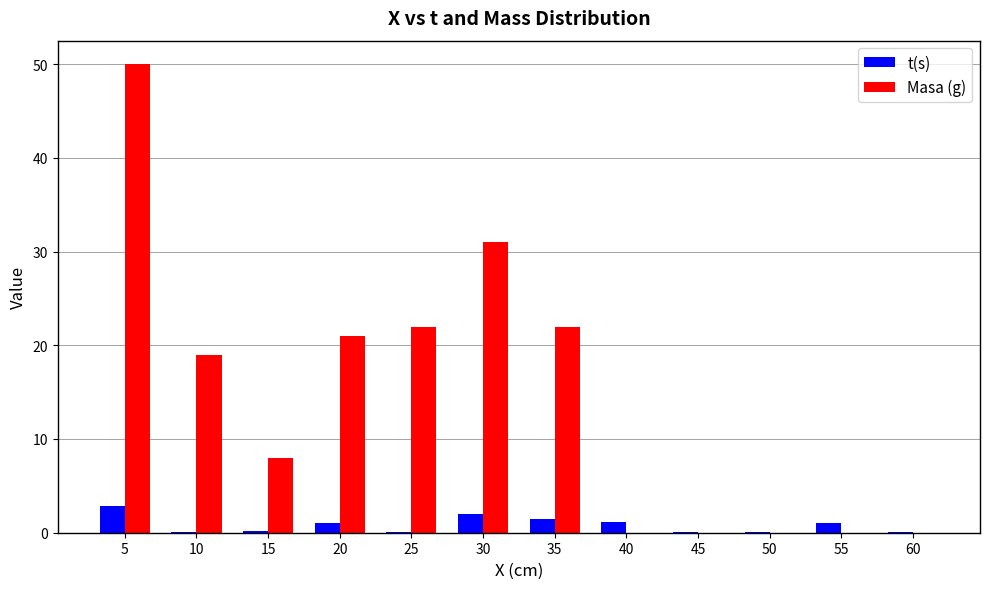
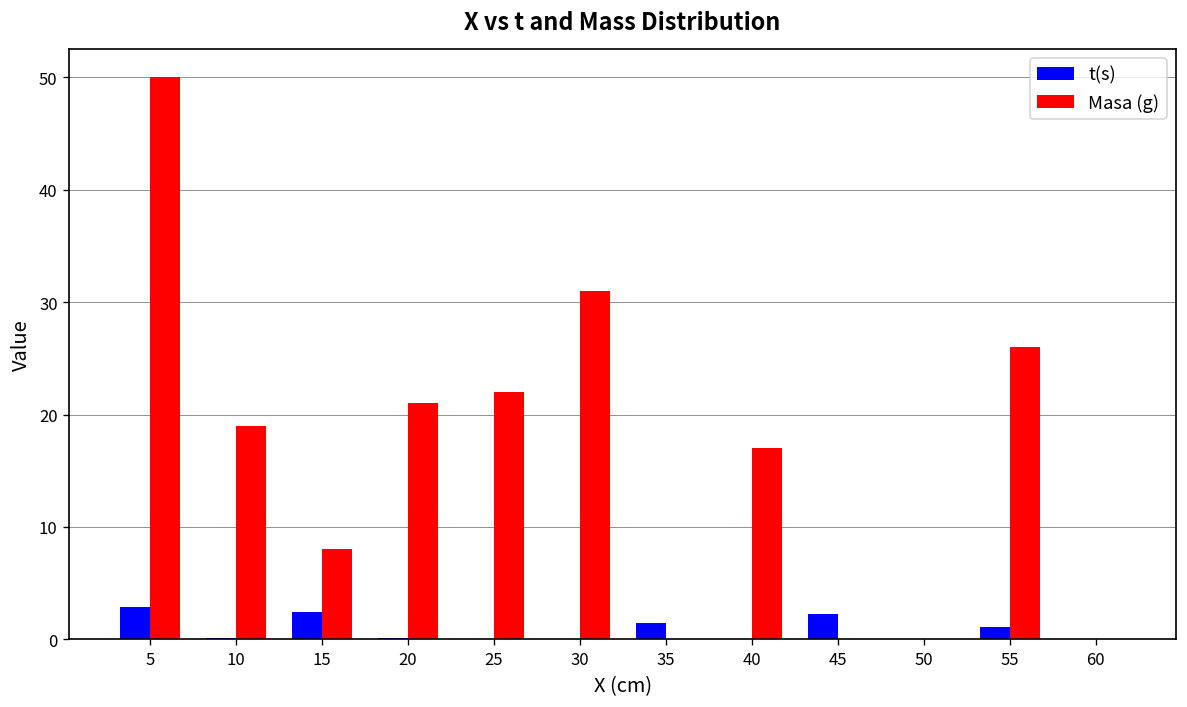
  {
    "t(s)": {
      "5": 3,
-     "15": 0,
-     "20": 1,
-     "30": 2,
+     "15": 2,
+     "20": 0,
+     "30": 0,
      "35": 1,
-     "40": 1,
-     "45": 0,
+     "40": 0,
+     "45": 2,
      "55": 1
    },
    "Masa (g)": {
      "5": 50,
      "10": 19,
      "15": 8,
      "20": 21,
      "25": 22,
      "30": 31,
-     "35": 22,
-     "40": 0,
+     "35": 0,
+     "40": 17,
      "45": 0,
      "50": 0,
-     "55": 0,
+     "55": 26,
      "60": 0
    }
  }
